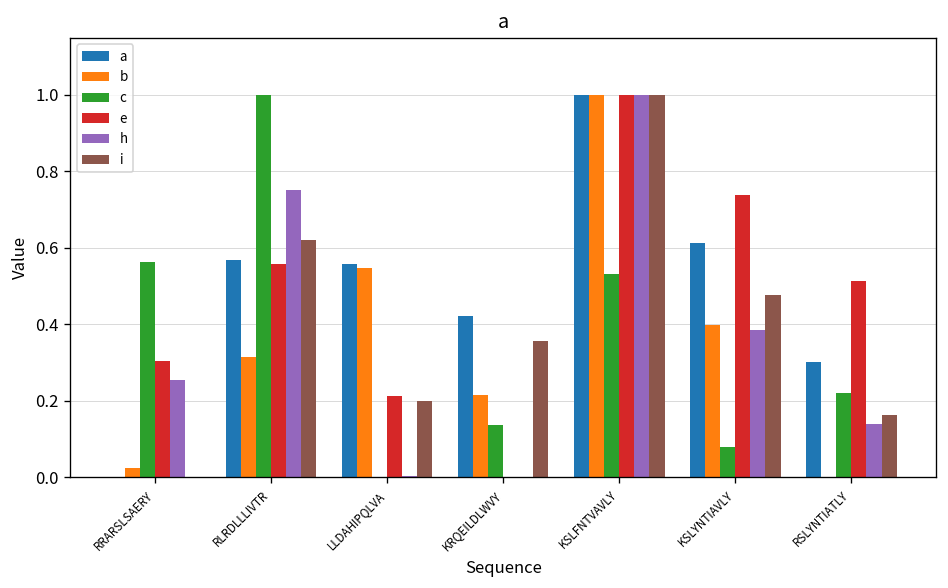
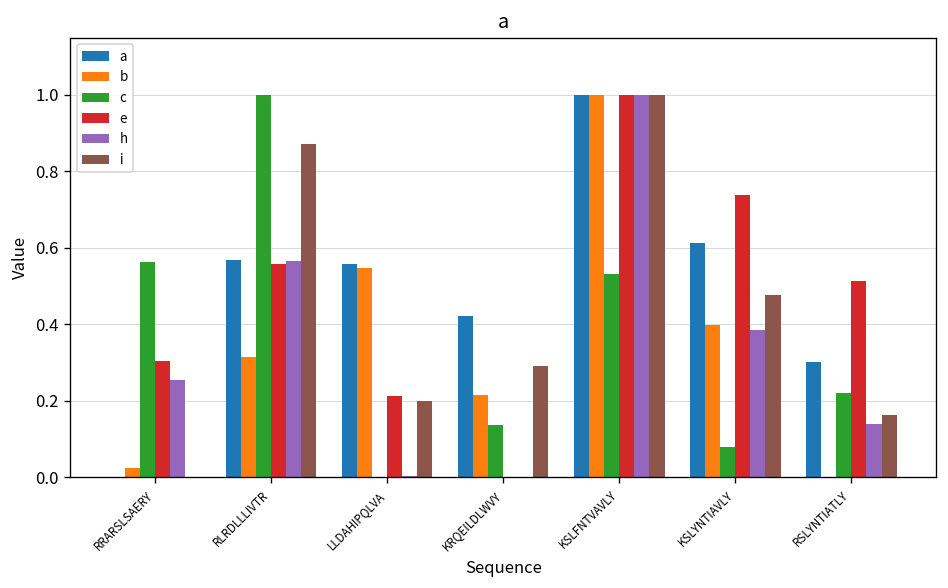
  {
    "a": {
      "RRARSLSAERY": 0.00,
      "RLRDLLLIVTR": 0.57,
      "LLDAHIPQLVA": 0.56,
      "KRQEILDLWVY": 0.42,
      "KSLFNTVAVLY": 1.00,
      "KSLYNTIAVLY": 0.61,
      "RSLYNTIATLY": 0.30
    },
    "b": {
      "RRARSLSAERY": 0.02,
      "RLRDLLLIVTR": 0.31,
      "LLDAHIPQLVA": 0.55,
      "KRQEILDLWVY": 0.22,
      "KSLFNTVAVLY": 1.00,
      "KSLYNTIAVLY": 0.40,
      "RSLYNTIATLY": 0.00
    },
    "c": {
      "RRARSLSAERY": 0.56,
      "RLRDLLLIVTR": 1.00,
      "LLDAHIPQLVA": 0.00,
      "KRQEILDLWVY": 0.14,
      "KSLFNTVAVLY": 0.53,
      "KSLYNTIAVLY": 0.08,
      "RSLYNTIATLY": 0.22
    },
    "e": {
      "RRARSLSAERY": 0.30,
      "RLRDLLLIVTR": 0.56,
      "LLDAHIPQLVA": 0.21,
      "KRQEILDLWVY": 0.00,
      "KSLFNTVAVLY": 1.00,
      "KSLYNTIAVLY": 0.74,
      "RSLYNTIATLY": 0.51
    },
    "h": {
      "RRARSLSAERY": 0.25,
-     "RLRDLLLIVTR": 0.75,
+     "RLRDLLLIVTR": 0.57,
      "KRQEILDLWVY": 0.00,
      "KSLFNTVAVLY": 1.00,
      "KSLYNTIAVLY": 0.39,
      "RSLYNTIATLY": 0.14
    },
    "i": {
      "RRARSLSAERY": 0.00,
-     "RLRDLLLIVTR": 0.62,
+     "RLRDLLLIVTR": 0.87,
      "LLDAHIPQLVA": 0.20,
-     "KRQEILDLWVY": 0.36,
+     "KRQEILDLWVY": 0.29,
      "KSLFNTVAVLY": 1.00,
      "KSLYNTIAVLY": 0.48,
      "RSLYNTIATLY": 0.16
    }
  }
